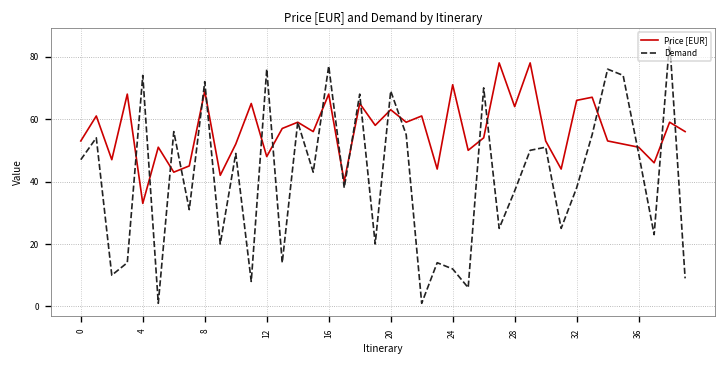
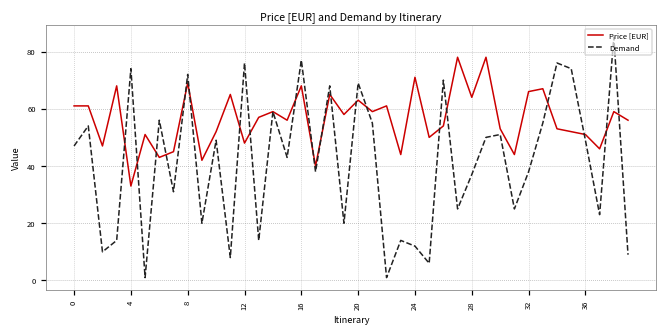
  {
    "Price [EUR]": {
-     "0": 53,
+     "0": 61,
      "4": 33,
      "8": 69,
      "12": 48,
      "16": 68,
      "20": 63,
      "24": 71,
      "28": 64,
      "32": 66,
      "36": 51
    },
    "Demand": {
      "0": 47,
      "4": 74,
      "8": 72,
      "12": 76,
      "16": 77,
      "20": 69,
      "24": 12,
      "28": 37,
      "32": 38,
      "36": 49
    }
  }
